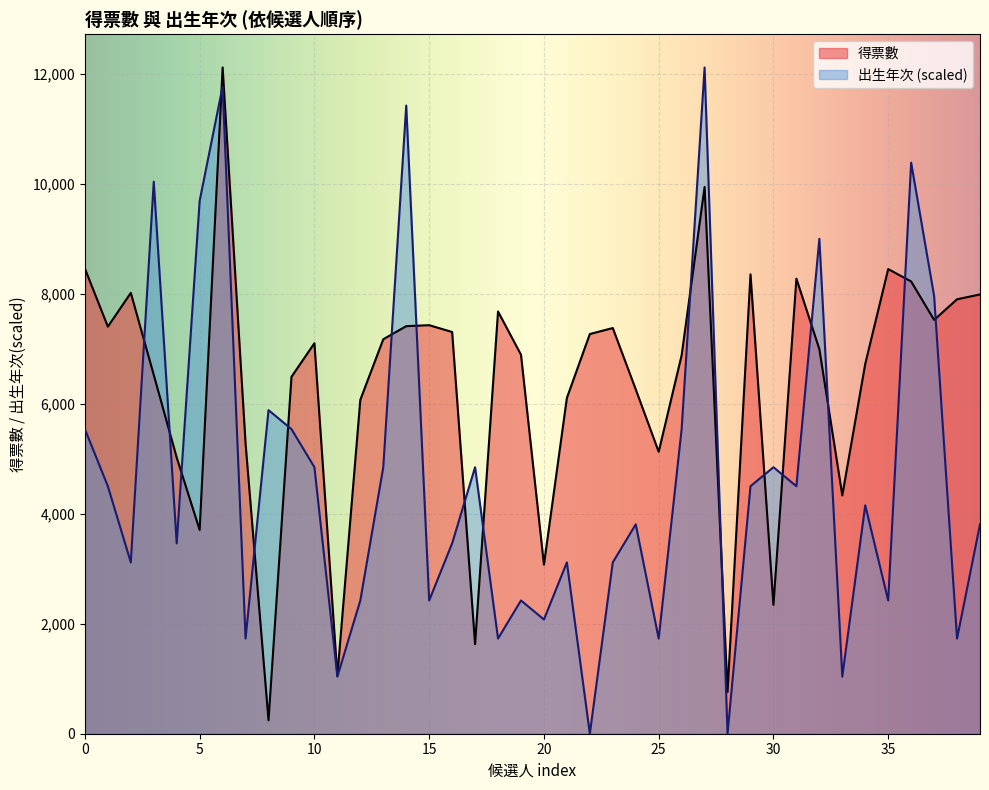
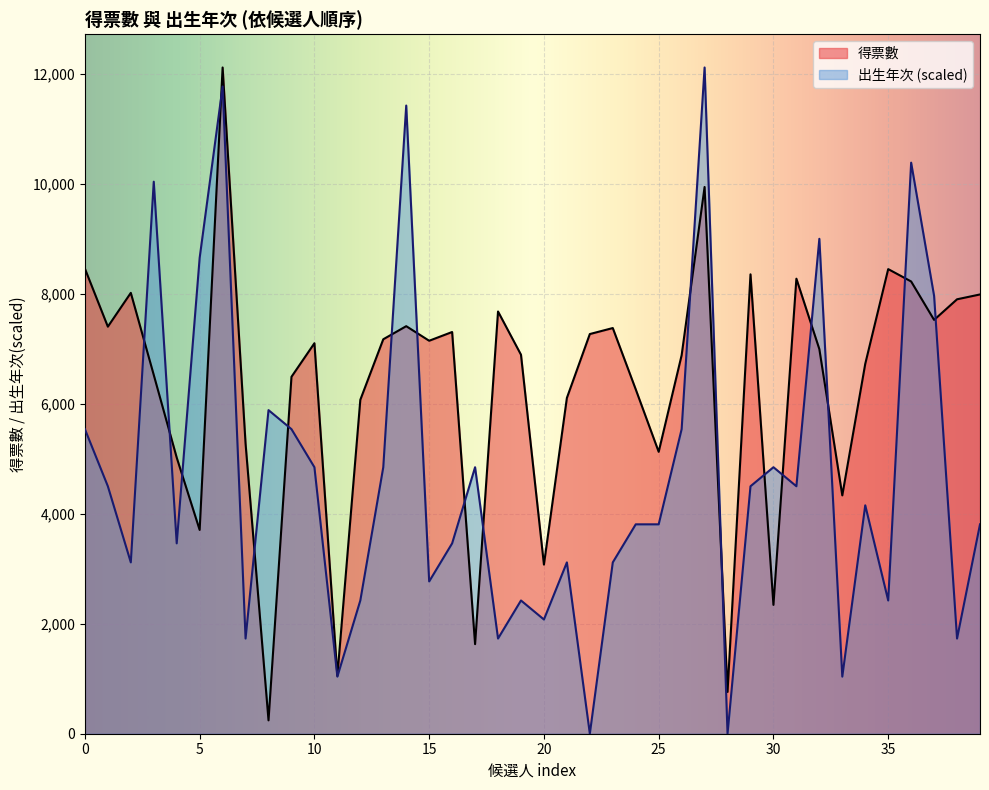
  {
    "得票數": {
      "0": "8,500",
      "5": "3,700",
      "10": "7,100",
-     "15": "7,400",
+     "15": "7,100",
      "20": "3,100",
      "25": "5,100",
      "30": "2,300",
      "35": "8,500"
    },
    "出生年次 (scaled)": {
      "0": "5,500",
-     "5": "9,700",
+     "5": "8,700",
      "10": "4,800",
-     "15": "2,400",
+     "15": "2,800",
      "20": "2,100",
-     "25": "1,700",
+     "25": "3,800",
      "30": "4,800",
      "35": "2,400"
    }
  }
